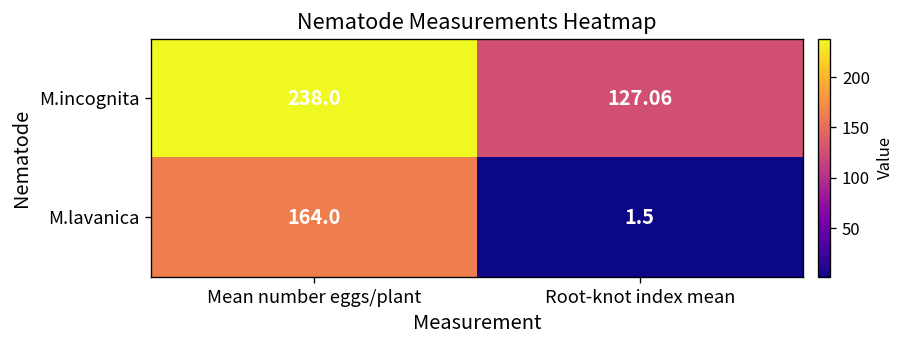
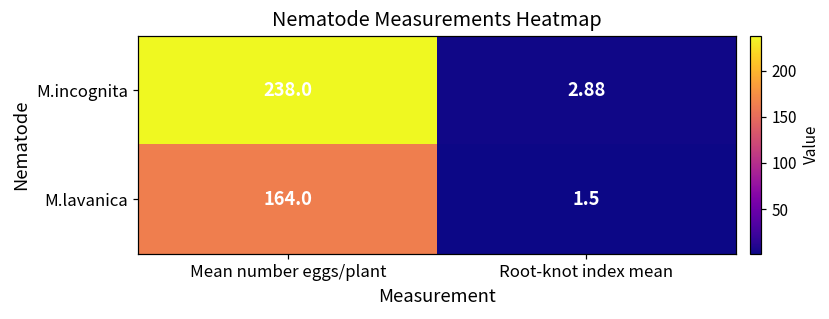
  {
    "M.incognita": {
      "Mean number eggs/plant": 238.0,
-     "Root-knot index mean": 127.06
+     "Root-knot index mean": 2.88
    },
    "M.lavanica": {
      "Mean number eggs/plant": 164.0,
      "Root-knot index mean": 1.5
    }
  }
